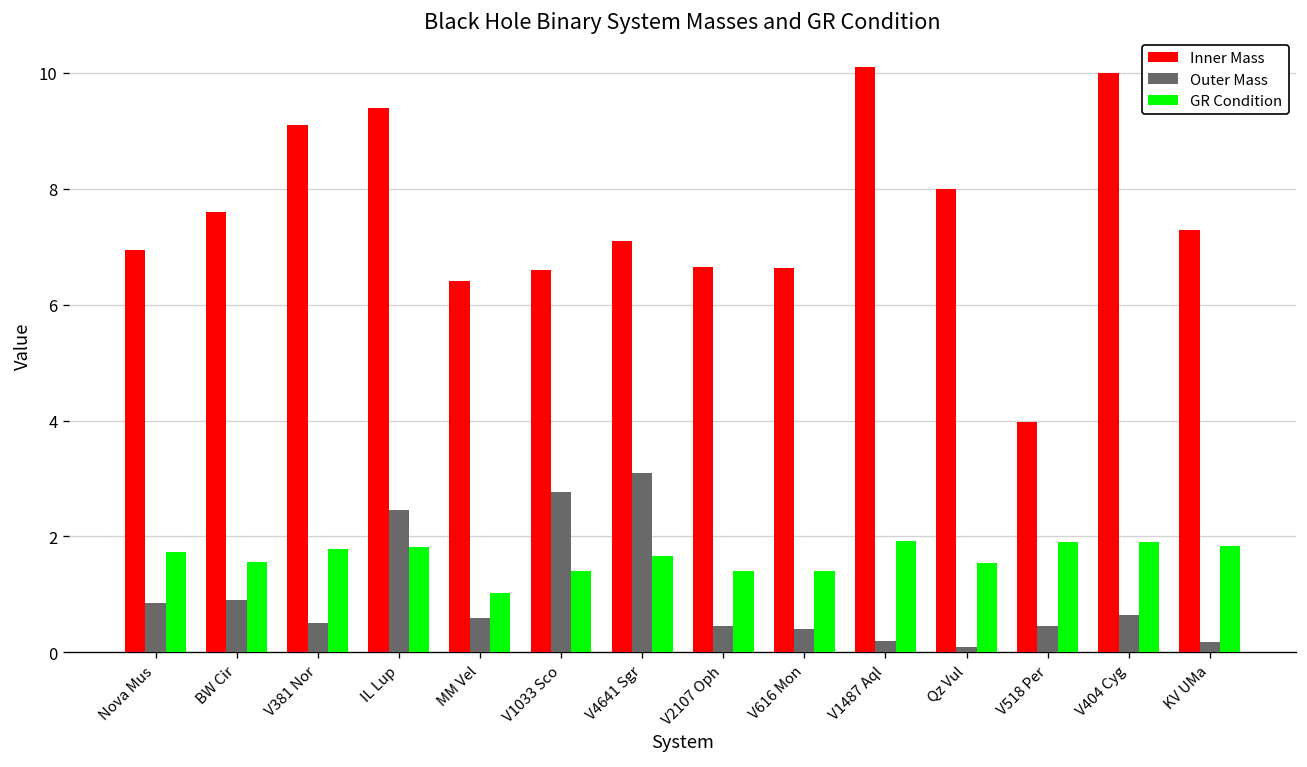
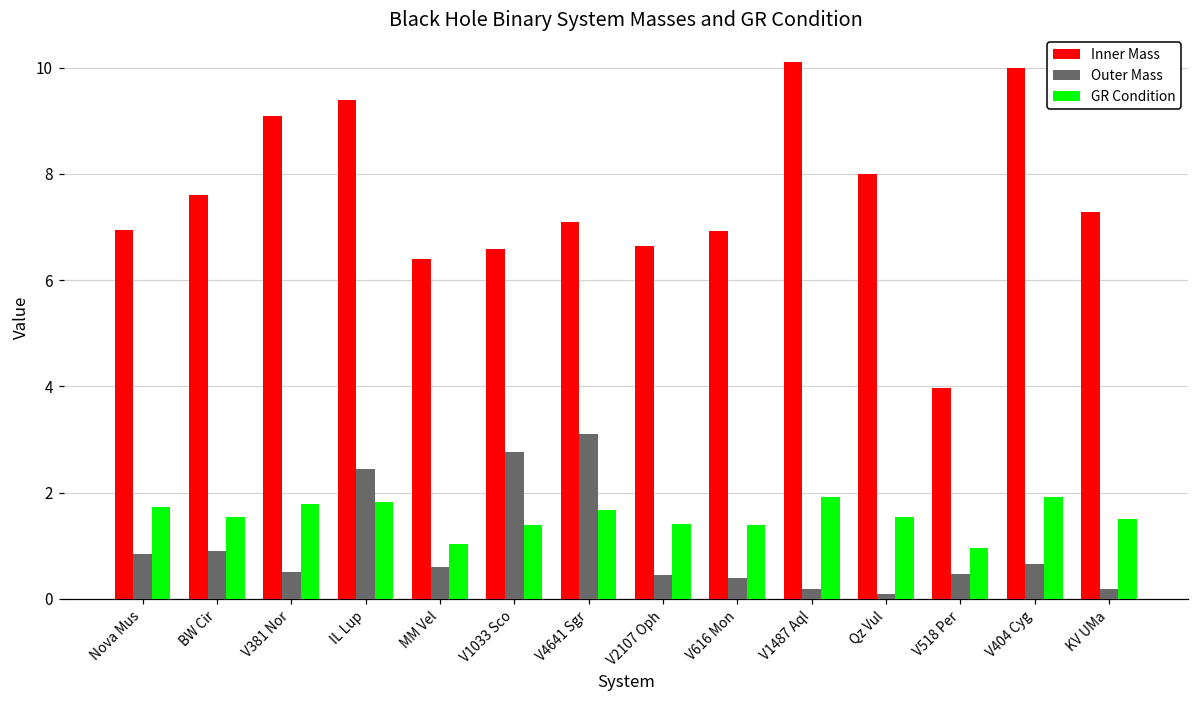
  {
    "Inner Mass": {
      "Nova Mus": 7.0,
      "BW Cir": 7.6,
      "V381 Nor": 9.1,
      "IL Lup": 9.4,
      "MM Vel": 6.4,
      "V1033 Sco": 6.6,
      "V4641 Sgr": 7.1,
      "V2107 Oph": 6.7,
-     "V616 Mon": 6.6,
+     "V616 Mon": 6.9,
      "V1487 Aql": 10.1,
      "Qz Vul": 8.0,
      "V518 Per": 4.0,
      "V404 Cyg": 10.0,
      "KV UMa": 7.3
    },
    "Outer Mass": {
      "Nova Mus": 0.9,
      "BW Cir": 0.9,
      "V381 Nor": 0.5,
      "IL Lup": 2.5,
      "MM Vel": 0.6,
      "V1033 Sco": 2.8,
      "V4641 Sgr": 3.1,
      "V2107 Oph": 0.5,
      "V616 Mon": 0.4,
      "V1487 Aql": 0.2,
      "Qz Vul": 0.1,
      "V518 Per": 0.5,
      "V404 Cyg": 0.7,
      "KV UMa": 0.2
    },
    "GR Condition": {
      "Nova Mus": 1.7,
      "BW Cir": 1.6,
      "V381 Nor": 1.8,
      "IL Lup": 1.8,
      "MM Vel": 1.0,
      "V1033 Sco": 1.4,
      "V4641 Sgr": 1.7,
      "V2107 Oph": 1.4,
      "V616 Mon": 1.4,
      "V1487 Aql": 1.9,
      "Qz Vul": 1.5,
-     "V518 Per": 1.9,
+     "V518 Per": 1.0,
      "V404 Cyg": 1.9,
-     "KV UMa": 1.8
+     "KV UMa": 1.5
    }
  }
